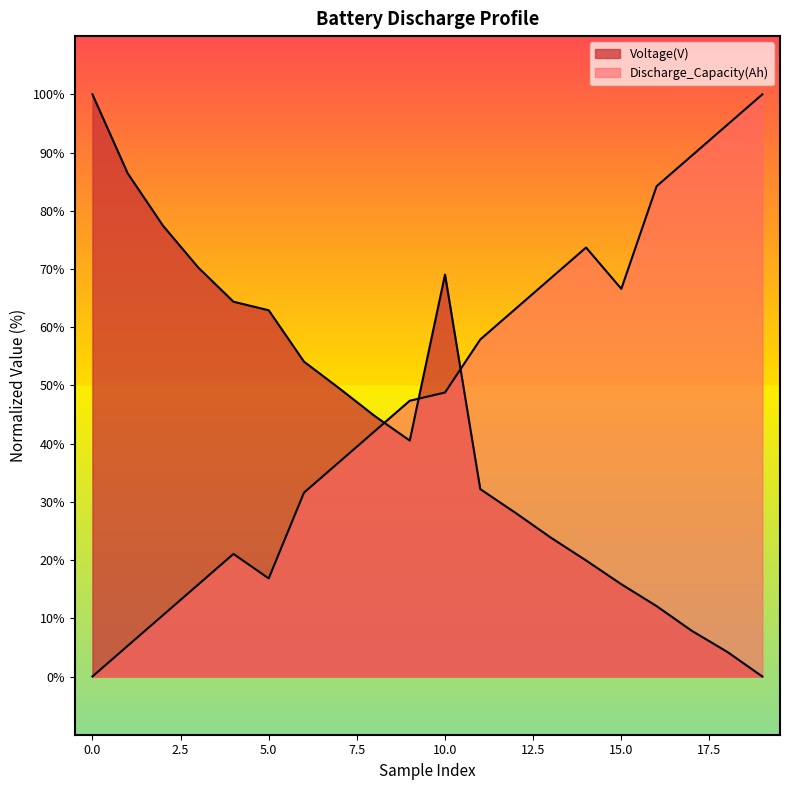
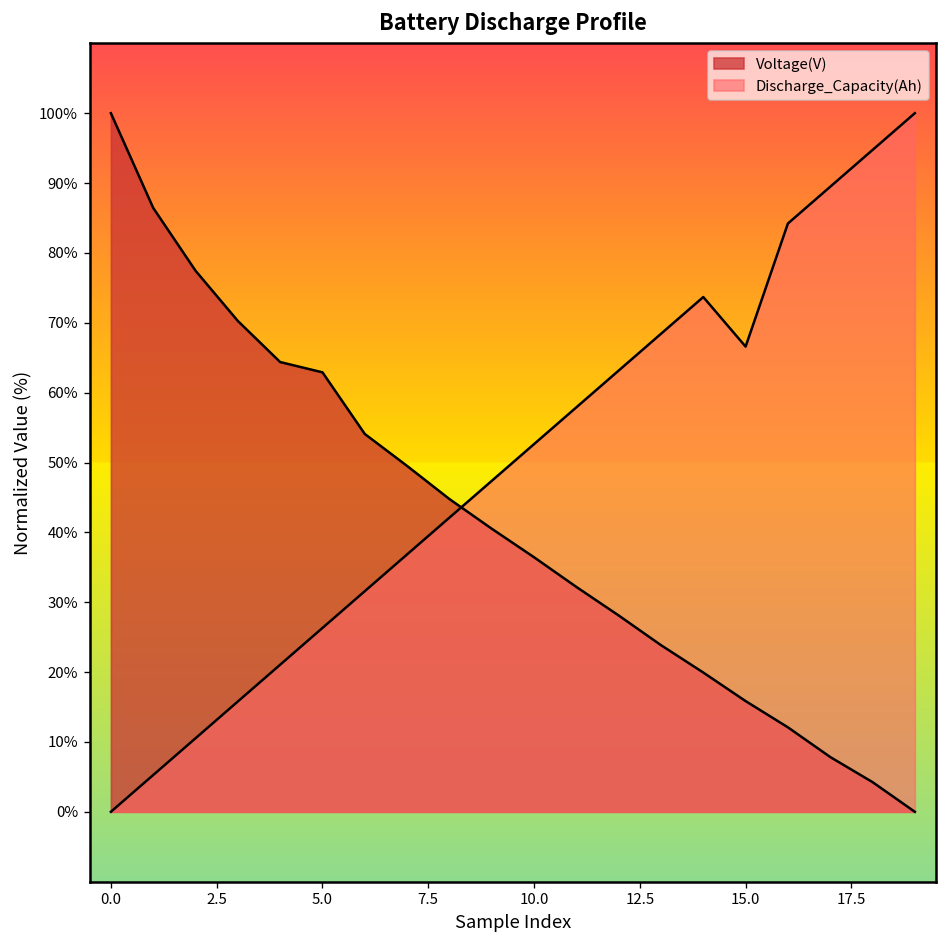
  {
    "Voltage(V)": {
      "0.0": "100%",
      "5.0": "63%",
-     "10.0": "69%",
+     "10.0": "36%",
      "15.0": "16%"
    },
    "Discharge_Capacity(Ah)": {
      "0.0": "0%",
-     "5.0": "17%",
-     "10.0": "49%",
+     "5.0": "26%",
+     "10.0": "53%",
      "15.0": "67%"
    }
  }
